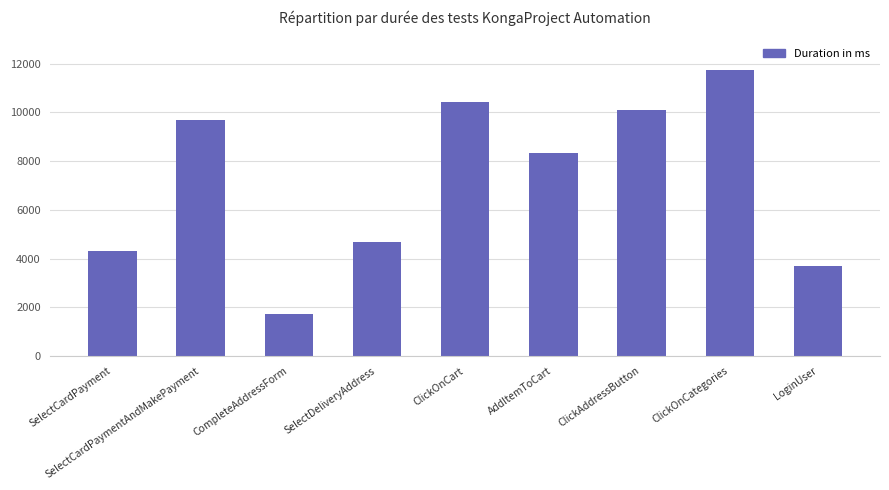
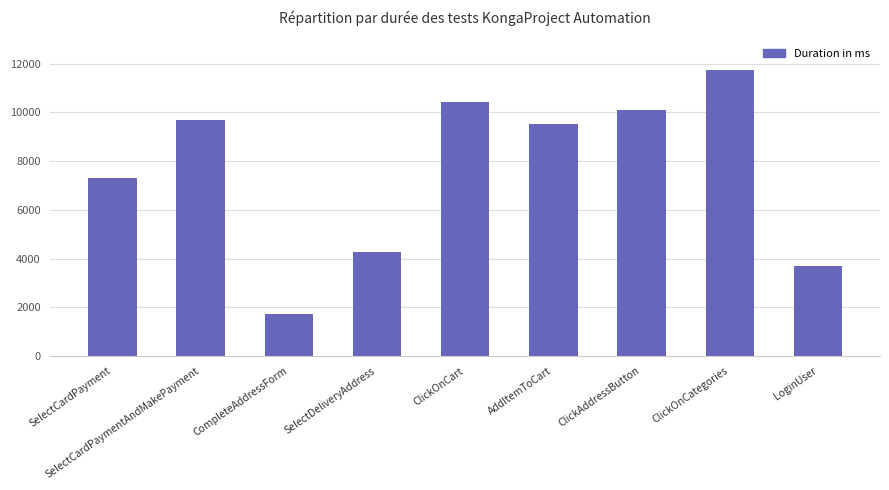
  {
-   "SelectCardPayment": 4300,
+   "SelectCardPayment": 7300,
    "SelectCardPaymentAndMakePayment": 9700,
    "CompleteAddressForm": 1700,
-   "SelectDeliveryAddress": 4700,
+   "SelectDeliveryAddress": 4300,
    "ClickOnCart": 10400,
-   "AddItemToCart": 8400,
+   "AddItemToCart": 9500,
    "ClickAddressButton": 10100,
    "ClickOnCategories": 11700,
    "LoginUser": 3700
  }
